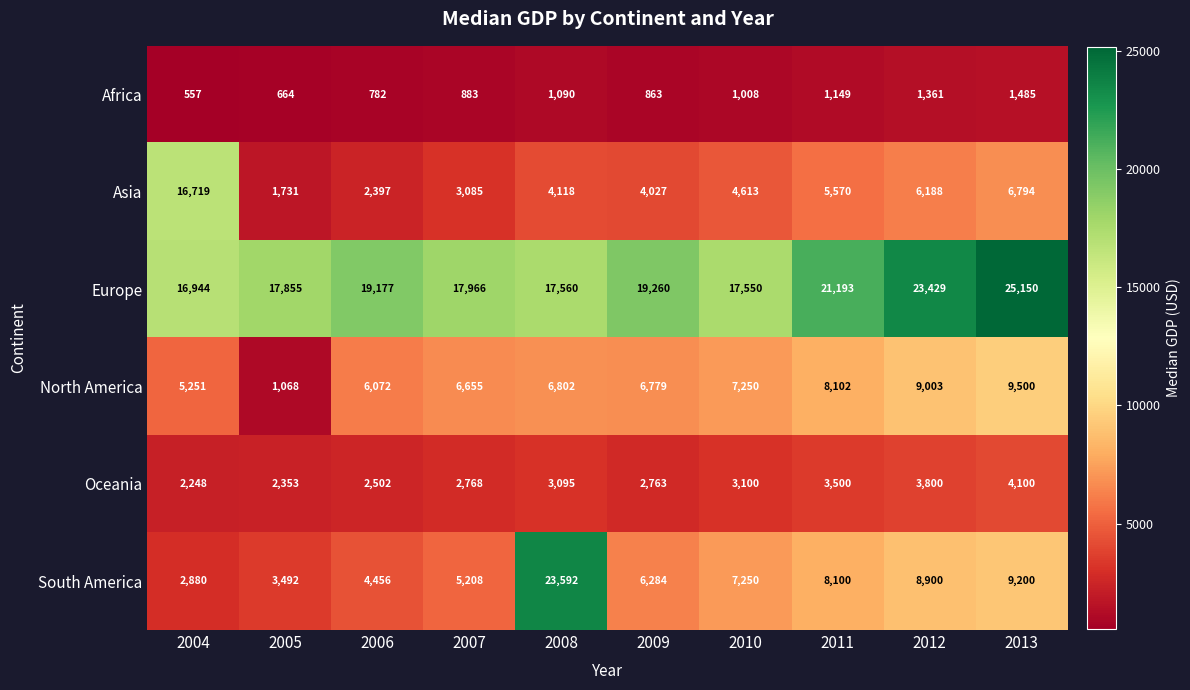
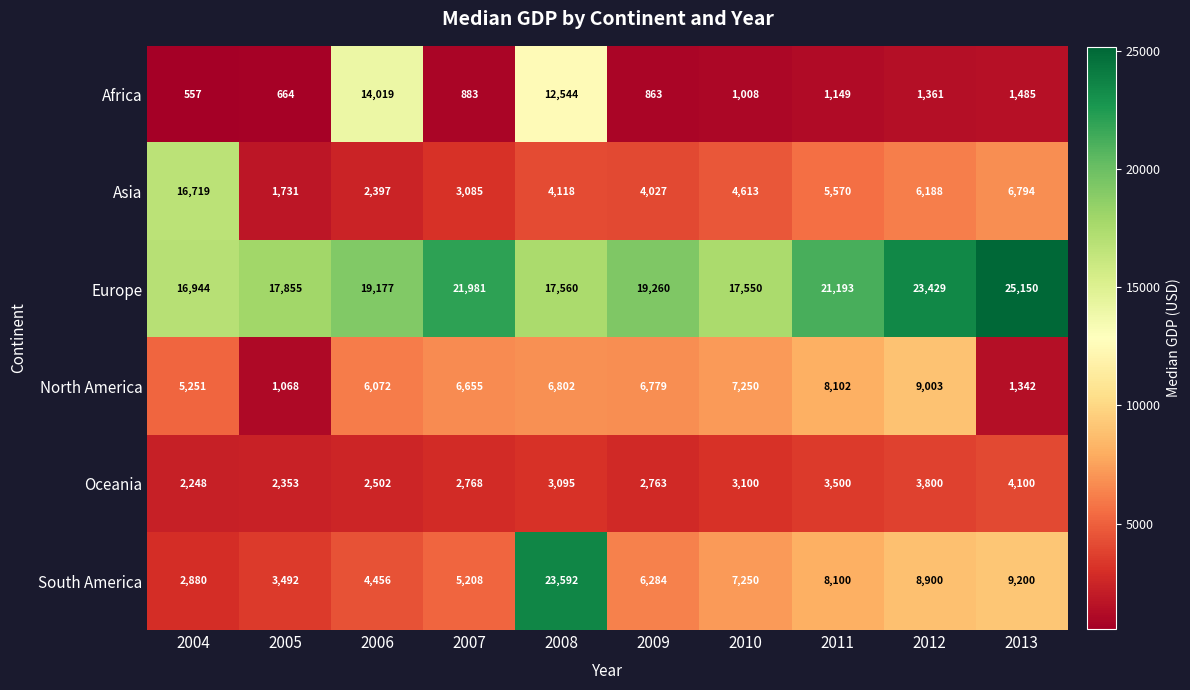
  {
    "Africa": {
      "2004": "557",
      "2005": "664",
-     "2006": "782",
+     "2006": "14,019",
      "2007": "883",
-     "2008": "1,090",
+     "2008": "12,544",
      "2009": "863",
      "2010": "1,008",
      "2011": "1,149",
      "2012": "1,361",
      "2013": "1,485"
    },
    "Asia": {
      "2004": "16,719",
      "2005": "1,731",
      "2006": "2,397",
      "2007": "3,085",
      "2008": "4,118",
      "2009": "4,027",
      "2010": "4,613",
      "2011": "5,570",
      "2012": "6,188",
      "2013": "6,794"
    },
    "Europe": {
      "2004": "16,944",
      "2005": "17,855",
      "2006": "19,177",
-     "2007": "17,966",
+     "2007": "21,981",
      "2008": "17,560",
      "2009": "19,260",
      "2010": "17,550",
      "2011": "21,193",
      "2012": "23,429",
      "2013": "25,150"
    },
    "North America": {
      "2004": "5,251",
      "2005": "1,068",
      "2006": "6,072",
      "2007": "6,655",
      "2008": "6,802",
      "2009": "6,779",
      "2010": "7,250",
      "2011": "8,102",
      "2012": "9,003",
-     "2013": "9,500"
+     "2013": "1,342"
    },
    "Oceania": {
      "2004": "2,248",
      "2005": "2,353",
      "2006": "2,502",
      "2007": "2,768",
      "2008": "3,095",
      "2009": "2,763",
      "2010": "3,100",
      "2011": "3,500",
      "2012": "3,800",
      "2013": "4,100"
    },
    "South America": {
      "2004": "2,880",
      "2005": "3,492",
      "2006": "4,456",
      "2007": "5,208",
      "2008": "23,592",
      "2009": "6,284",
      "2010": "7,250",
      "2011": "8,100",
      "2012": "8,900",
      "2013": "9,200"
    }
  }
